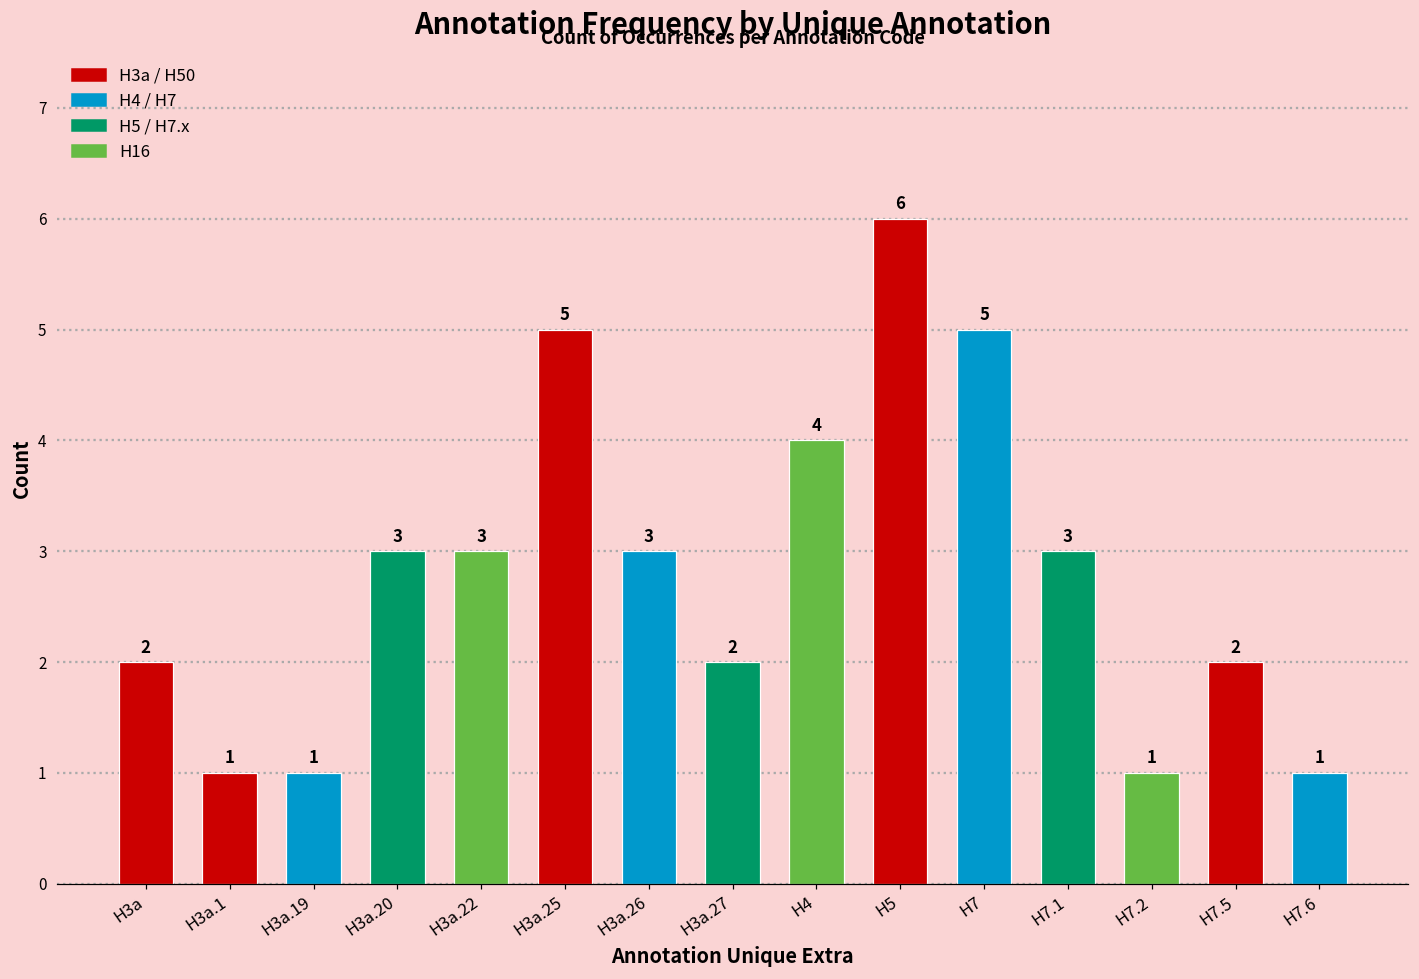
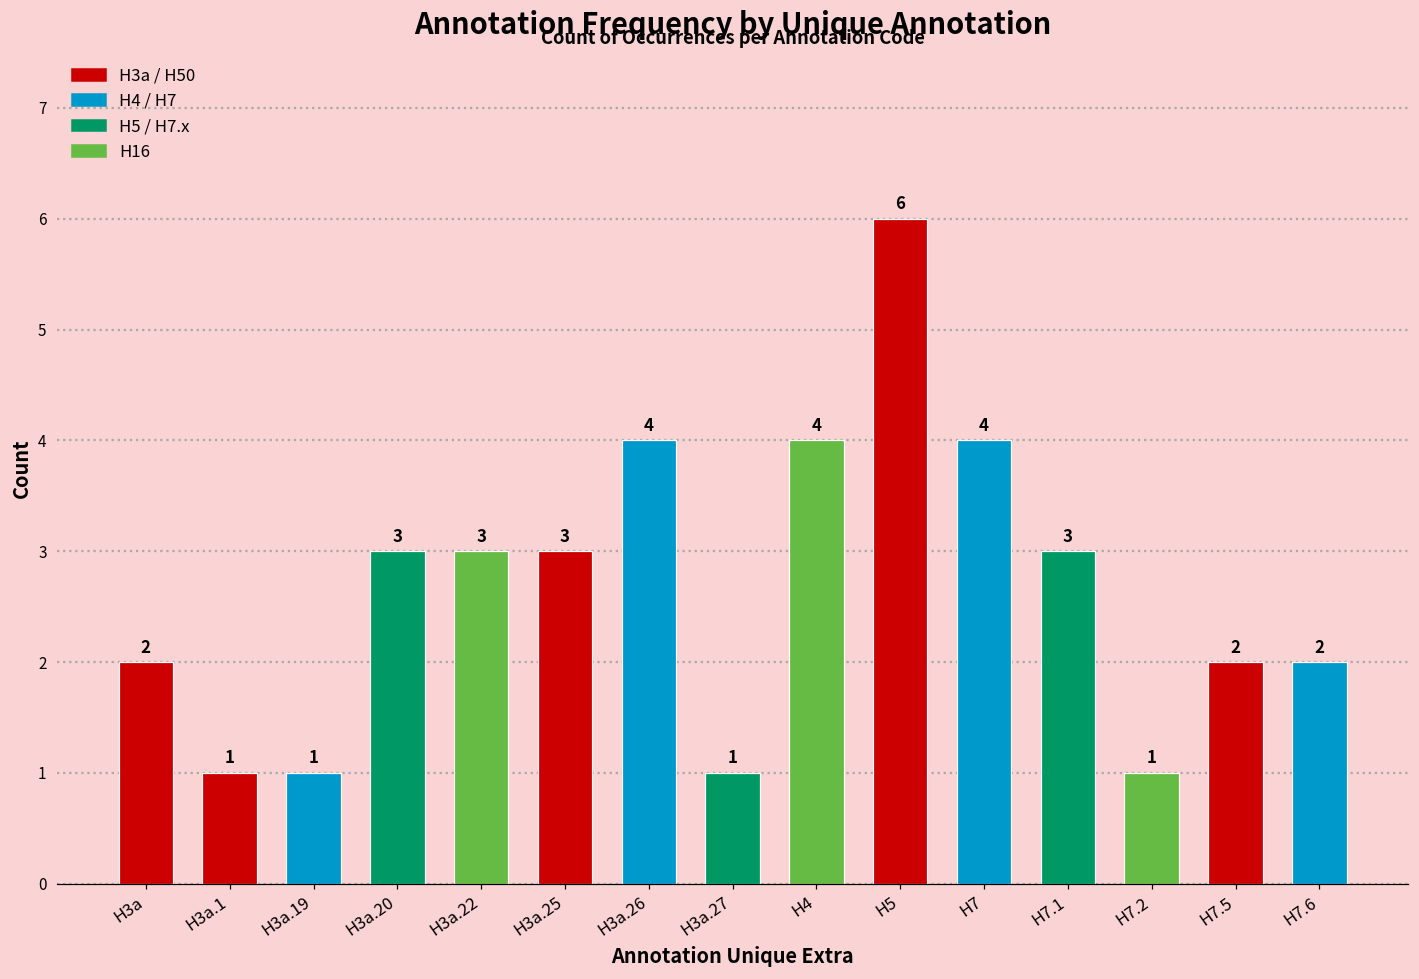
  {
    "H3a": 2,
    "H3a.1": 1,
    "H3a.19": 1,
    "H3a.20": 3,
    "H3a.22": 3,
-   "H3a.25": 5,
-   "H3a.26": 3,
-   "H3a.27": 2,
+   "H3a.25": 3,
+   "H3a.26": 4,
+   "H3a.27": 1,
    "H4": 4,
    "H5": 6,
-   "H7": 5,
+   "H7": 4,
    "H7.1": 3,
    "H7.2": 1,
    "H7.5": 2,
-   "H7.6": 1
+   "H7.6": 2
  }
